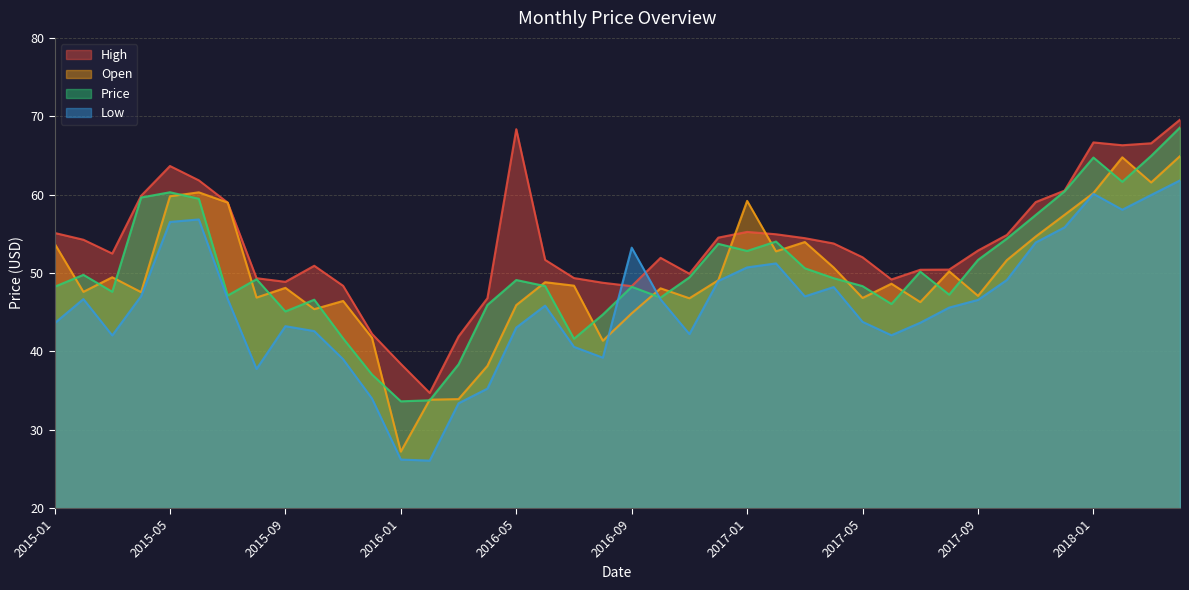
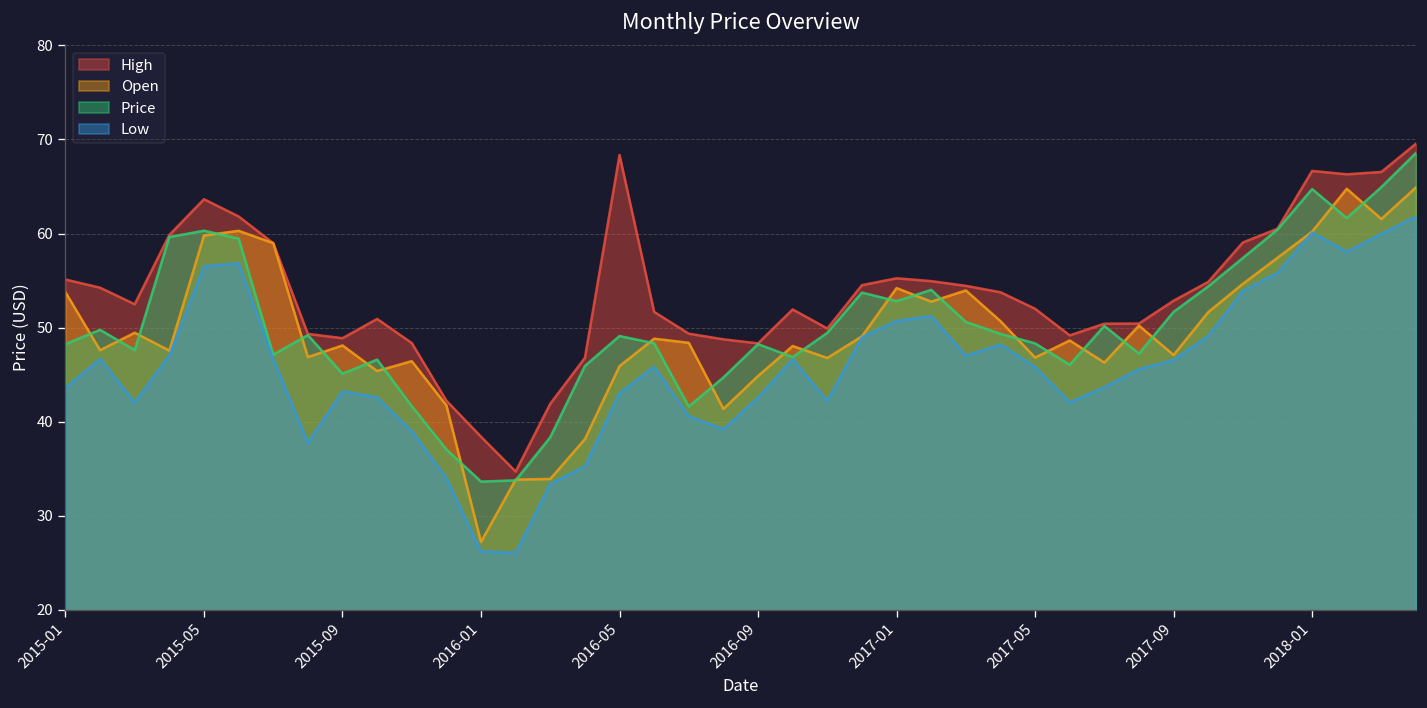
  {
    "High": {
      "2015-01": 55,
      "2015-05": 64,
      "2015-09": 49,
      "2016-01": 38,
      "2016-05": 68,
      "2017-01": 55,
      "2017-05": 52,
      "2017-09": 53,
      "2018-01": 67
    },
    "Open": {
      "2015-01": 54,
      "2015-05": 60,
      "2015-09": 48,
      "2016-01": 27,
      "2016-05": 46,
      "2016-09": 45,
-     "2017-01": 59,
+     "2017-01": 54,
      "2017-05": 47,
      "2017-09": 47
    },
    "Price": {
      "2015-01": 48,
      "2015-05": 60,
      "2015-09": 45,
      "2016-01": 34,
      "2016-05": 49,
      "2017-01": 53,
      "2017-05": 48,
      "2017-09": 52,
      "2018-01": 65
    },
    "Low": {
      "2015-01": 44,
      "2015-05": 57,
      "2015-09": 43,
      "2016-01": 26,
      "2016-05": 43,
-     "2016-09": 53,
+     "2016-09": 43,
      "2017-01": 51,
-     "2017-05": 44,
+     "2017-05": 46,
      "2017-09": 47
    }
  }
